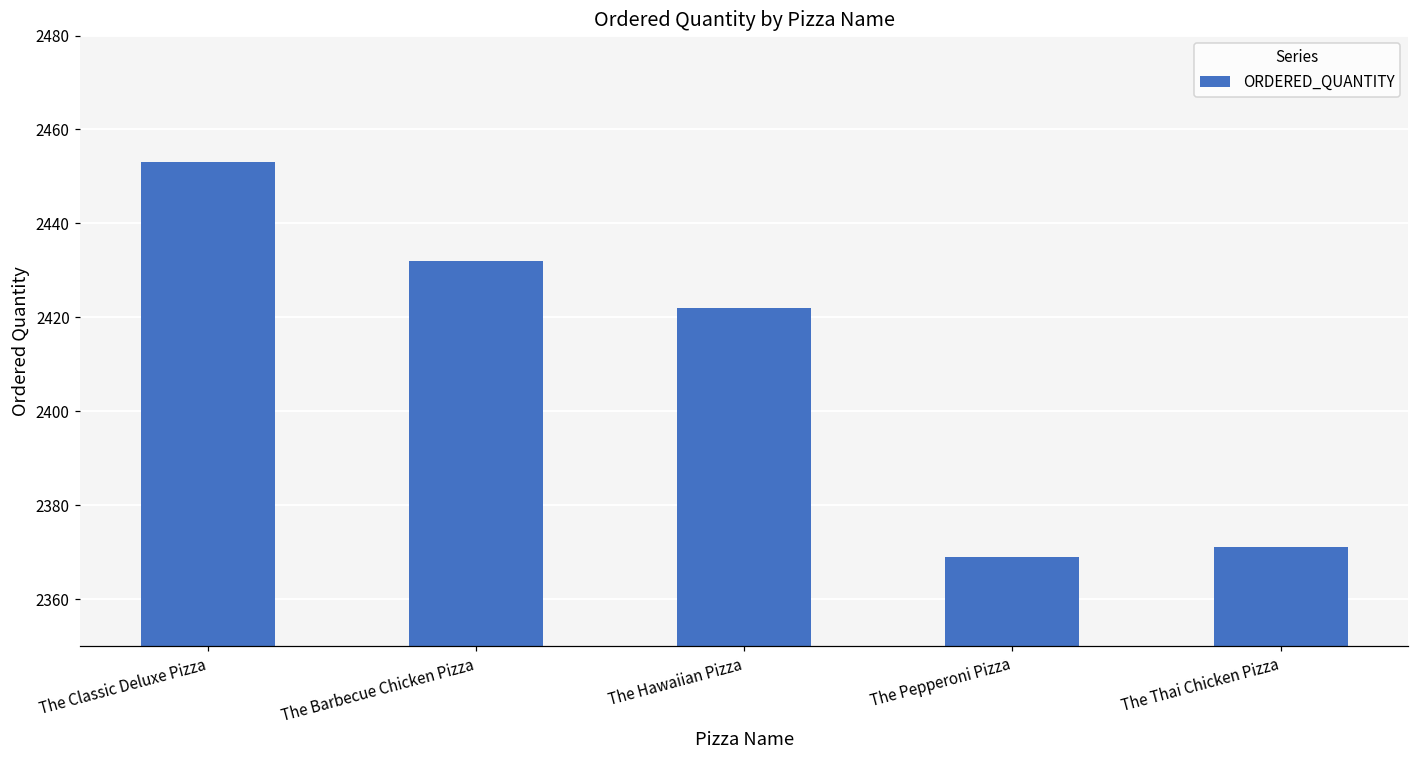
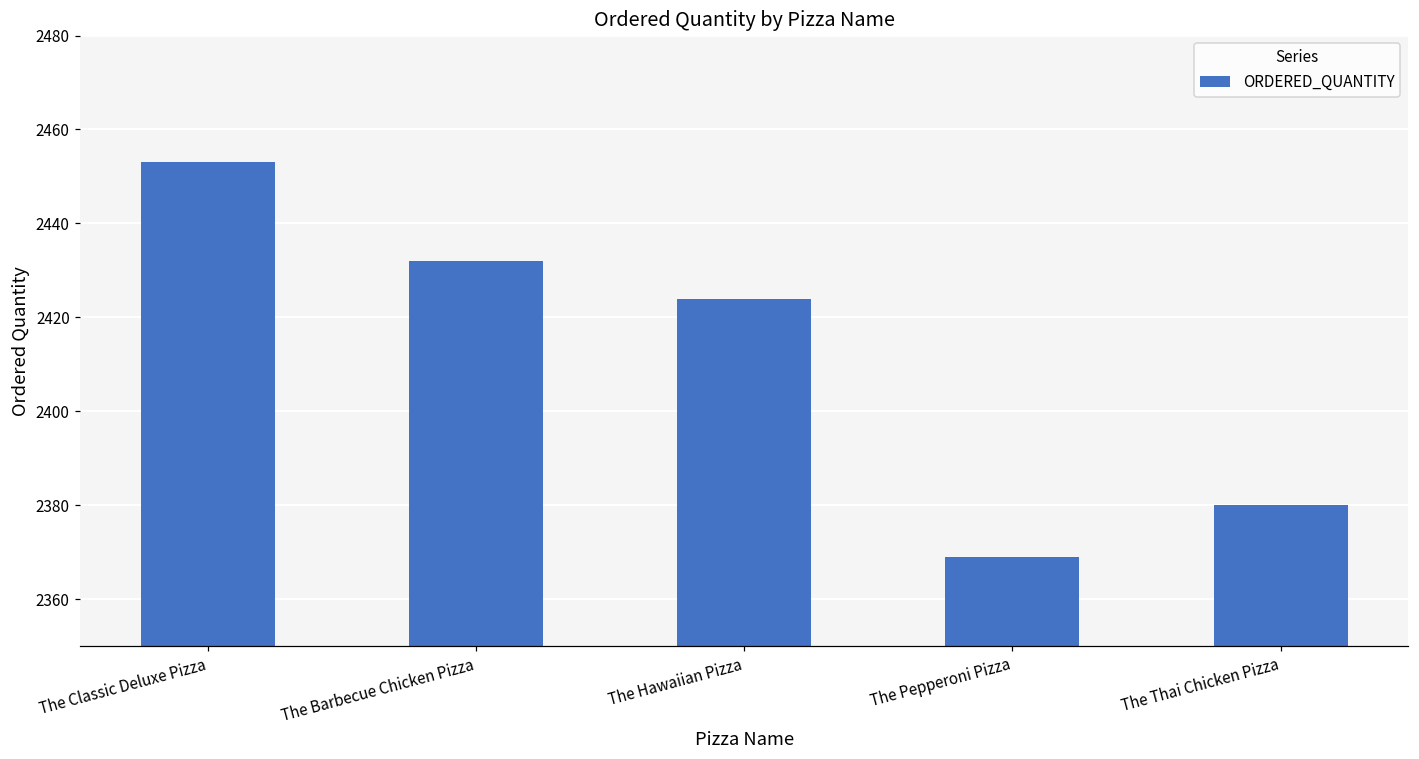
  {
    "The Classic Deluxe Pizza": 2453,
    "The Barbecue Chicken Pizza": 2432,
-   "The Hawaiian Pizza": 2422,
+   "The Hawaiian Pizza": 2424,
    "The Pepperoni Pizza": 2369,
-   "The Thai Chicken Pizza": 2371
+   "The Thai Chicken Pizza": 2380
  }
